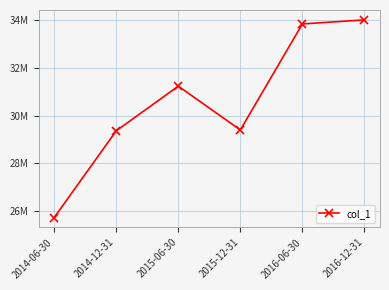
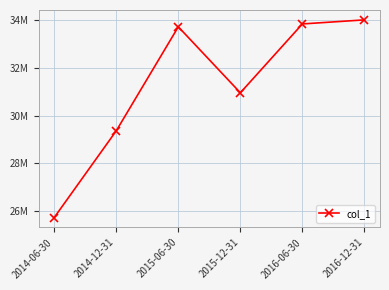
  {
    "2014-06-30": 25700000,
    "2014-12-31": 29400000,
-   "2015-06-30": 31200000,
-   "2015-12-31": 29400000,
+   "2015-06-30": 33700000,
+   "2015-12-31": 31000000,
    "2016-06-30": 33800000,
    "2016-12-31": 34000000
  }
